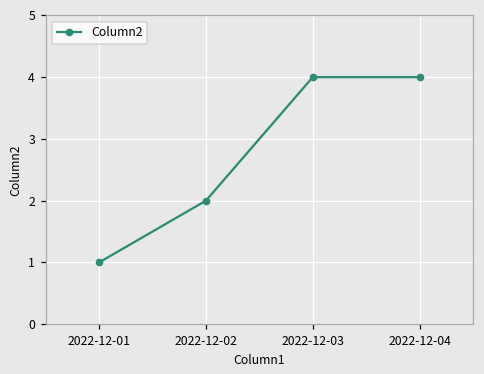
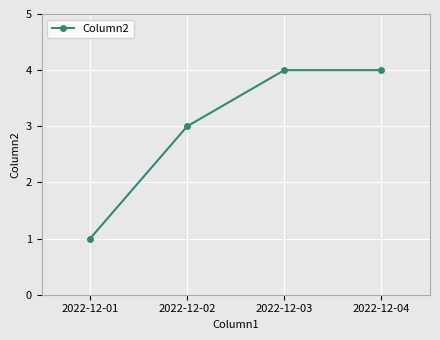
  {
    "2022-12-01": 1,
-   "2022-12-02": 2,
+   "2022-12-02": 3,
    "2022-12-03": 4,
    "2022-12-04": 4
  }
